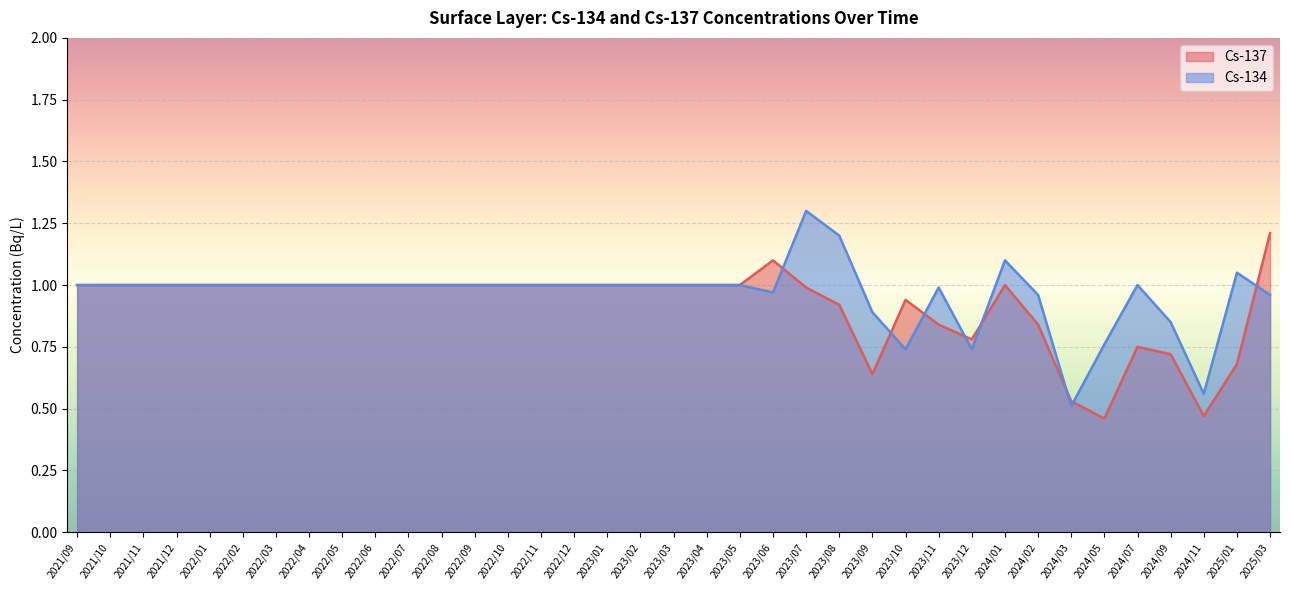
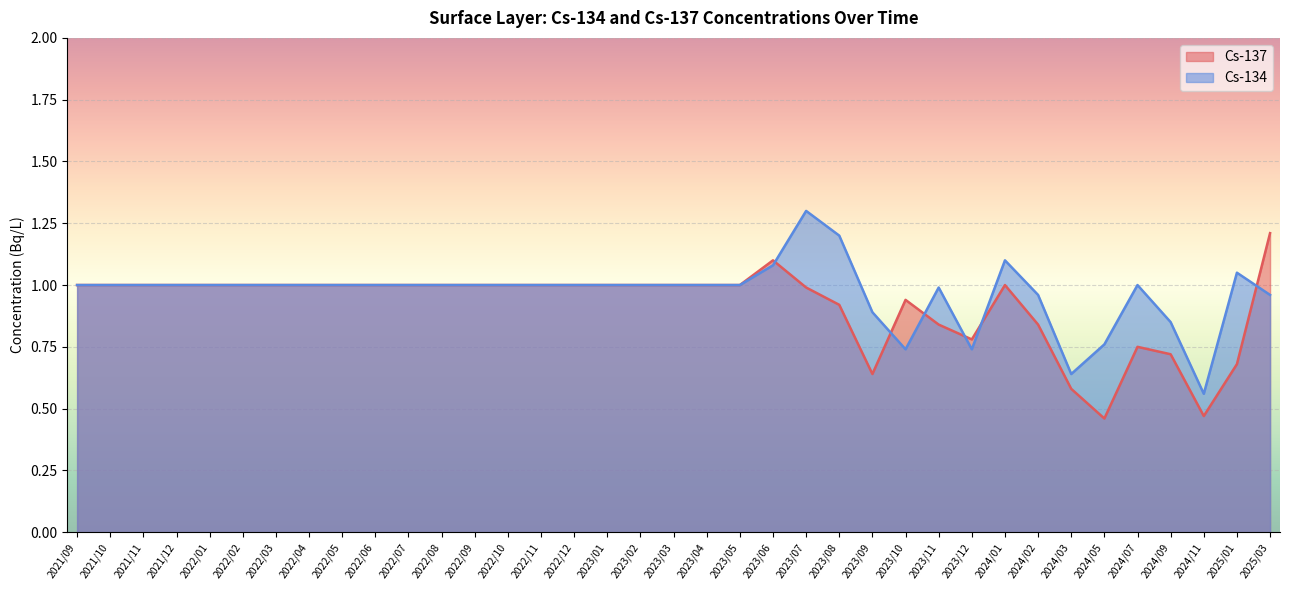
  {
    "Cs-137": {
      "2023/06": 1.10,
      "2023/07": 0.99,
      "2023/08": 0.92,
      "2023/09": 0.64,
      "2023/10": 0.94,
      "2023/11": 0.84,
      "2023/12": 0.78,
      "2024/01": 1.00,
      "2024/02": 0.84,
-     "2024/03": 0.53,
+     "2024/03": 0.58,
      "2024/05": 0.46,
      "2024/07": 0.75,
      "2024/09": 0.72,
      "2024/11": 0.47,
      "2025/01": 0.68,
      "2025/03": 1.21
    },
    "Cs-134": {
-     "2023/06": 0.97,
+     "2023/06": 1.08,
      "2023/07": 1.30,
      "2023/08": 1.20,
      "2023/09": 0.89,
      "2023/10": 0.74,
      "2023/11": 0.99,
      "2023/12": 0.74,
      "2024/01": 1.10,
      "2024/02": 0.96,
-     "2024/03": 0.51,
+     "2024/03": 0.64,
      "2024/05": 0.76,
      "2024/07": 1.00,
      "2024/09": 0.85,
      "2024/11": 0.56,
      "2025/01": 1.05,
      "2025/03": 0.96
    }
  }
